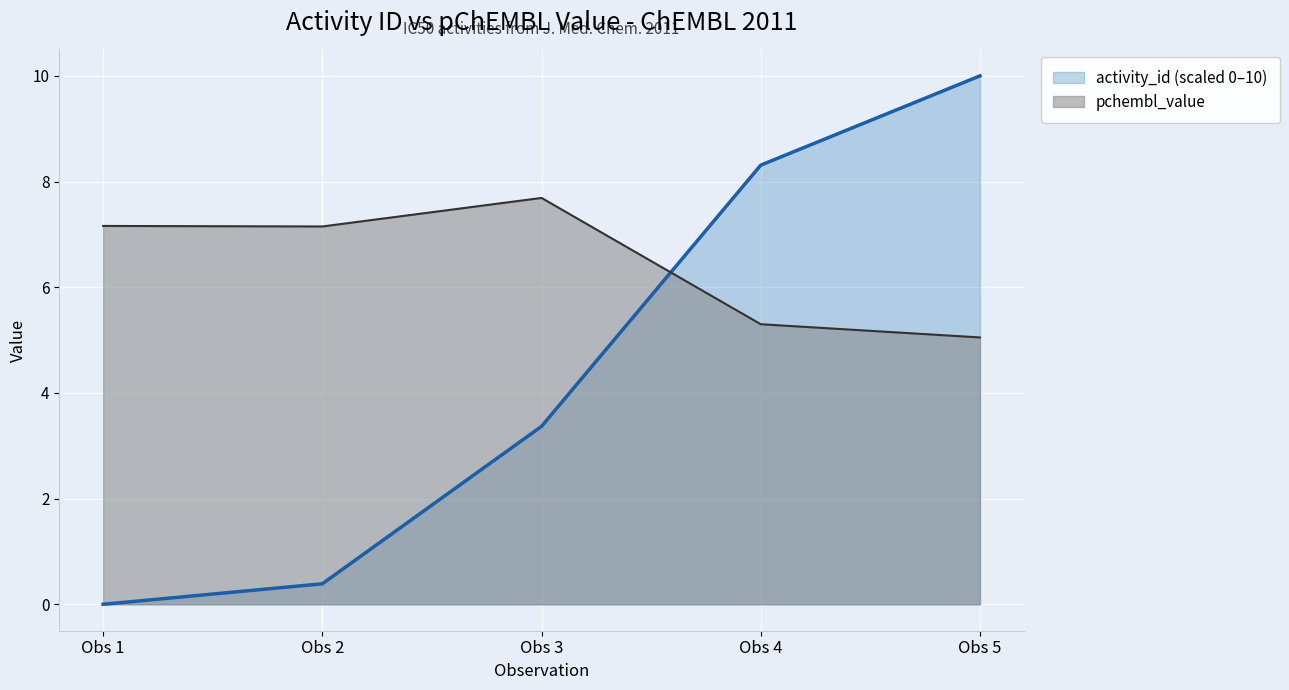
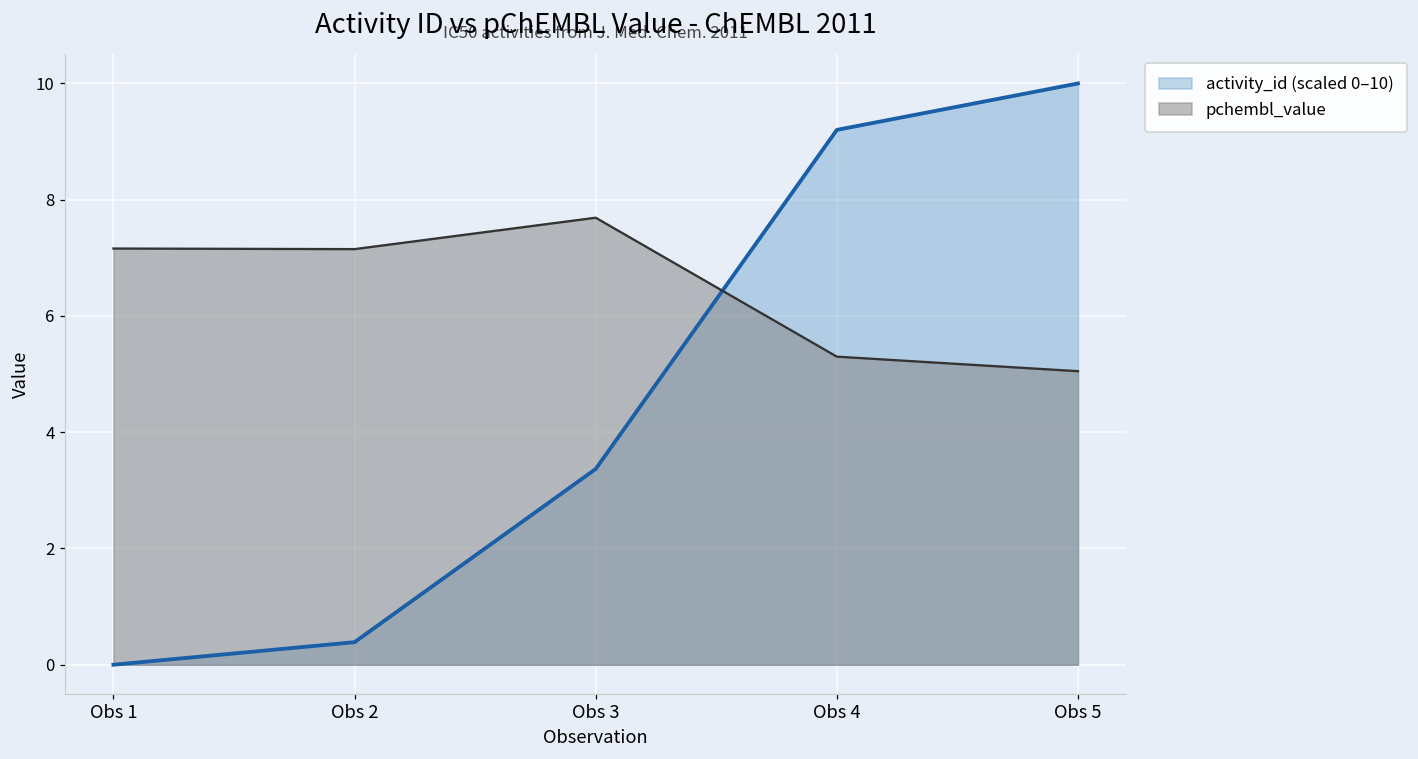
  {
    "activity_id (scaled 0–10)": {
      "Obs 1": 0.0,
      "Obs 2": 0.4,
      "Obs 3": 3.4,
-     "Obs 4": 8.3,
+     "Obs 4": 9.2,
      "Obs 5": 10.0
    },
    "pchembl_value": {
      "Obs 1": 7.2,
      "Obs 2": 7.2,
      "Obs 3": 7.7,
      "Obs 4": 5.3,
      "Obs 5": 5.1
    }
  }
